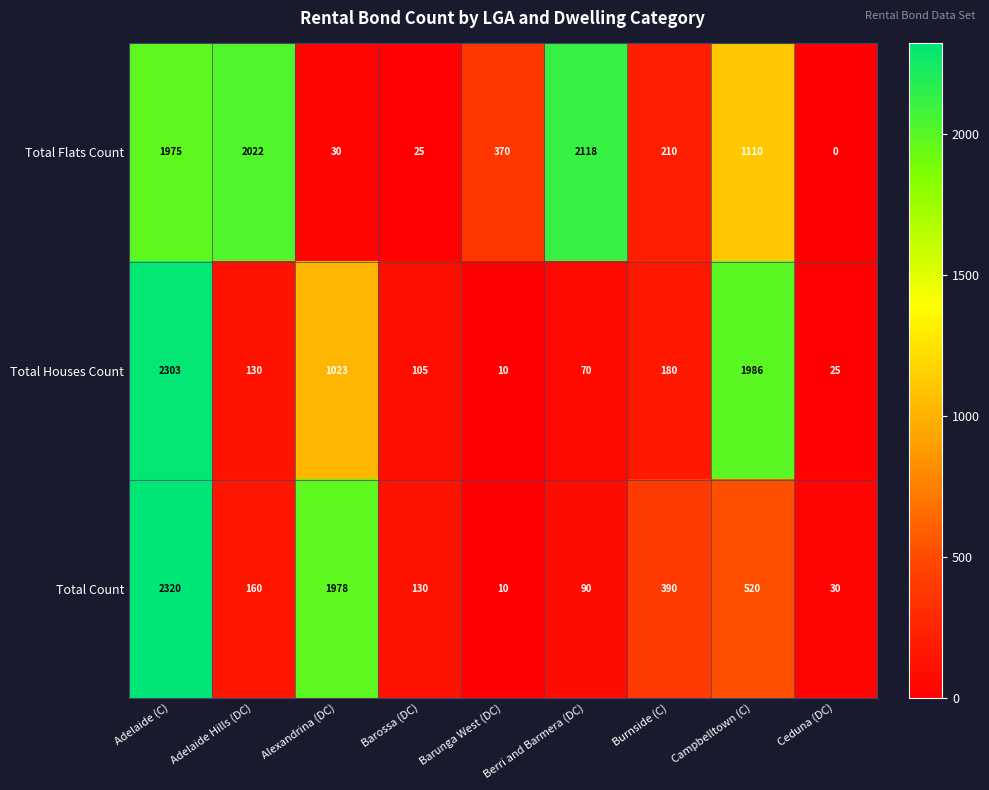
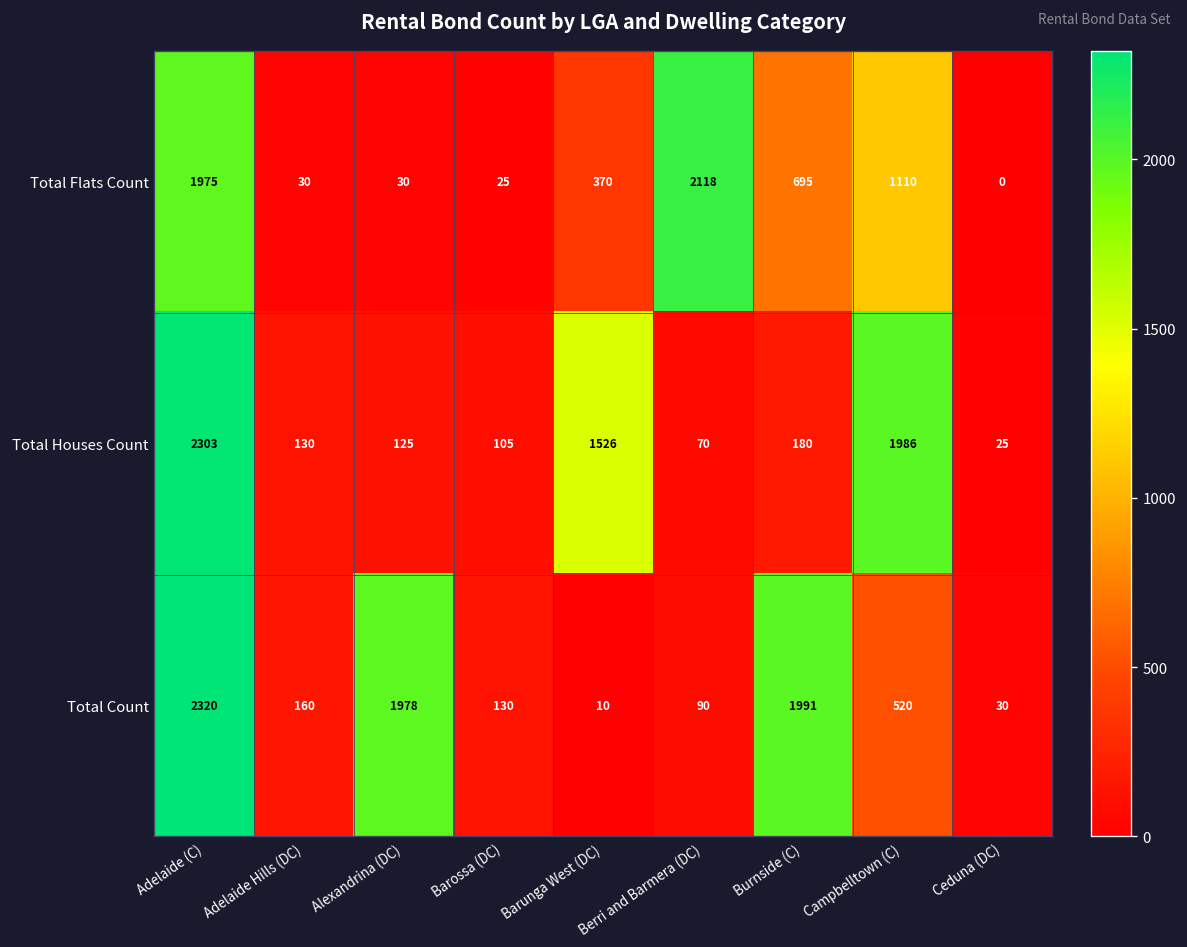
  {
    "Total Flats Count": {
      "Adelaide (C)": 1975,
-     "Adelaide Hills (DC)": 2022,
+     "Adelaide Hills (DC)": 30,
      "Alexandrina (DC)": 30,
      "Barossa (DC)": 25,
      "Barunga West (DC)": 370,
      "Berri and Barmera (DC)": 2118,
-     "Burnside (C)": 210,
+     "Burnside (C)": 695,
      "Campbelltown (C)": 1110,
      "Ceduna (DC)": 0
    },
    "Total Houses Count": {
      "Adelaide (C)": 2303,
      "Adelaide Hills (DC)": 130,
-     "Alexandrina (DC)": 1023,
+     "Alexandrina (DC)": 125,
      "Barossa (DC)": 105,
-     "Barunga West (DC)": 10,
+     "Barunga West (DC)": 1526,
      "Berri and Barmera (DC)": 70,
      "Burnside (C)": 180,
      "Campbelltown (C)": 1986,
      "Ceduna (DC)": 25
    },
    "Total Count": {
      "Adelaide (C)": 2320,
      "Adelaide Hills (DC)": 160,
      "Alexandrina (DC)": 1978,
      "Barossa (DC)": 130,
      "Barunga West (DC)": 10,
      "Berri and Barmera (DC)": 90,
-     "Burnside (C)": 390,
+     "Burnside (C)": 1991,
      "Campbelltown (C)": 520,
      "Ceduna (DC)": 30
    }
  }
